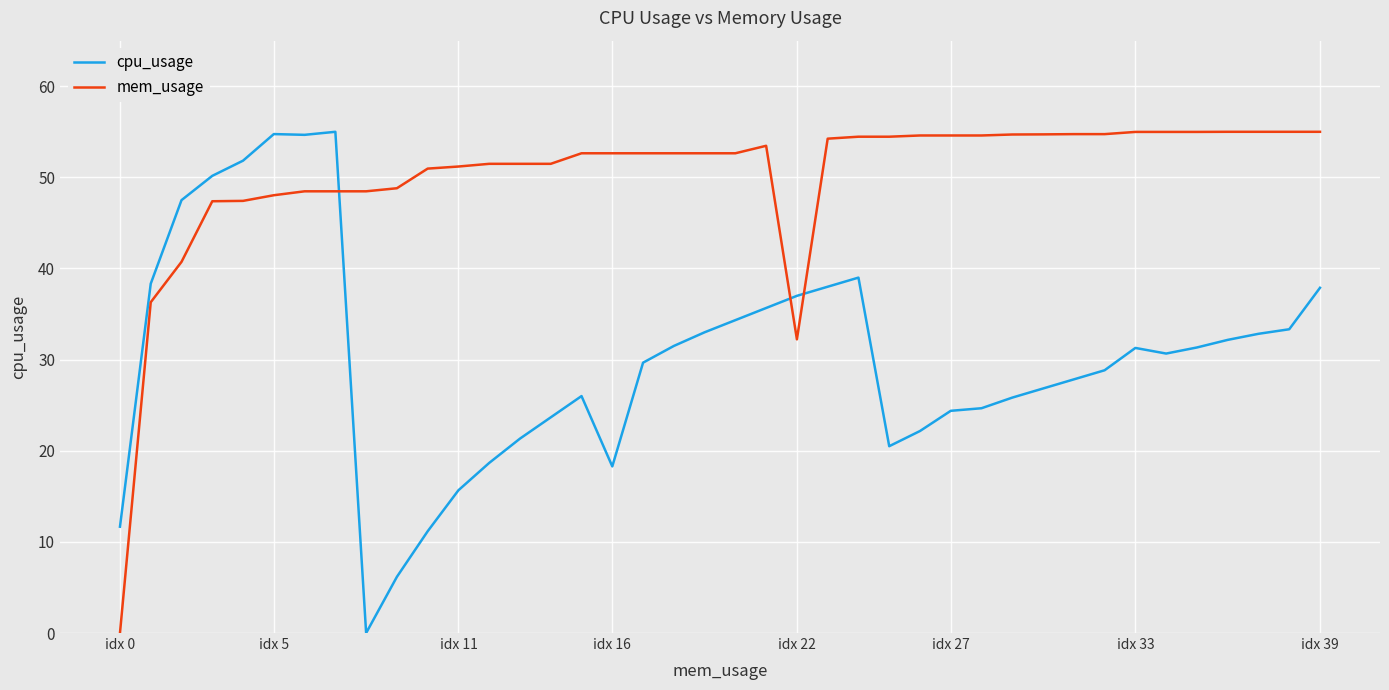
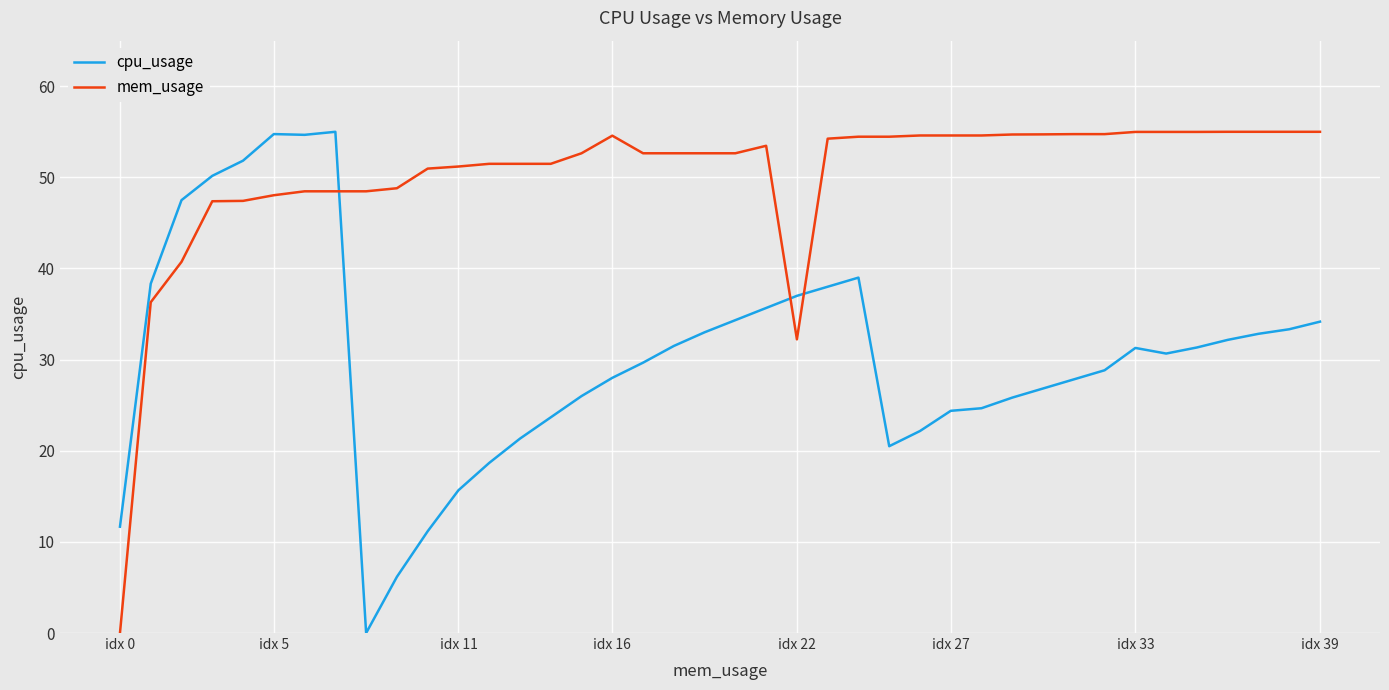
  {
    "cpu_usage": {
      "idx 0": 12,
      "idx 5": 55,
      "idx 11": 16,
-     "idx 16": 18,
+     "idx 16": 28,
      "idx 22": 37,
      "idx 27": 24,
      "idx 33": 31,
-     "idx 39": 38
+     "idx 39": 34
    },
    "mem_usage": {
      "idx 0": 0,
      "idx 5": 48,
      "idx 11": 51,
-     "idx 16": 53,
+     "idx 16": 55,
      "idx 22": 32,
      "idx 27": 55,
      "idx 33": 55,
      "idx 39": 55
    }
  }
